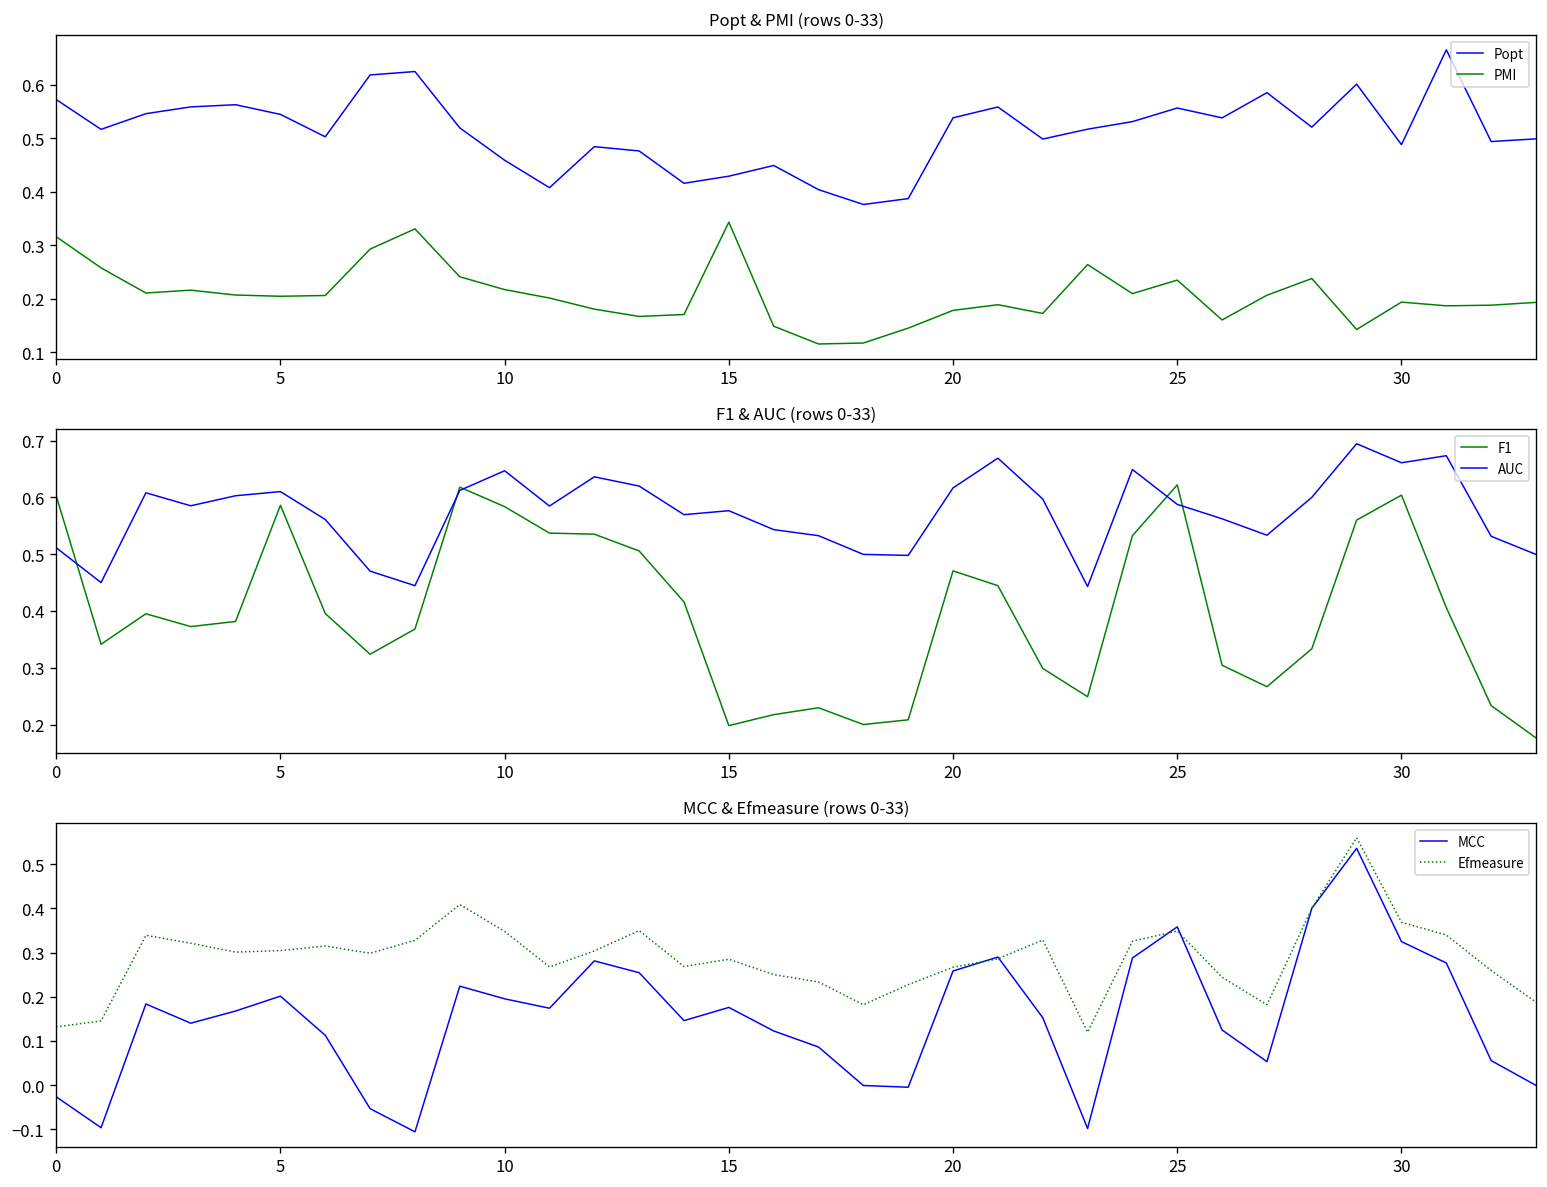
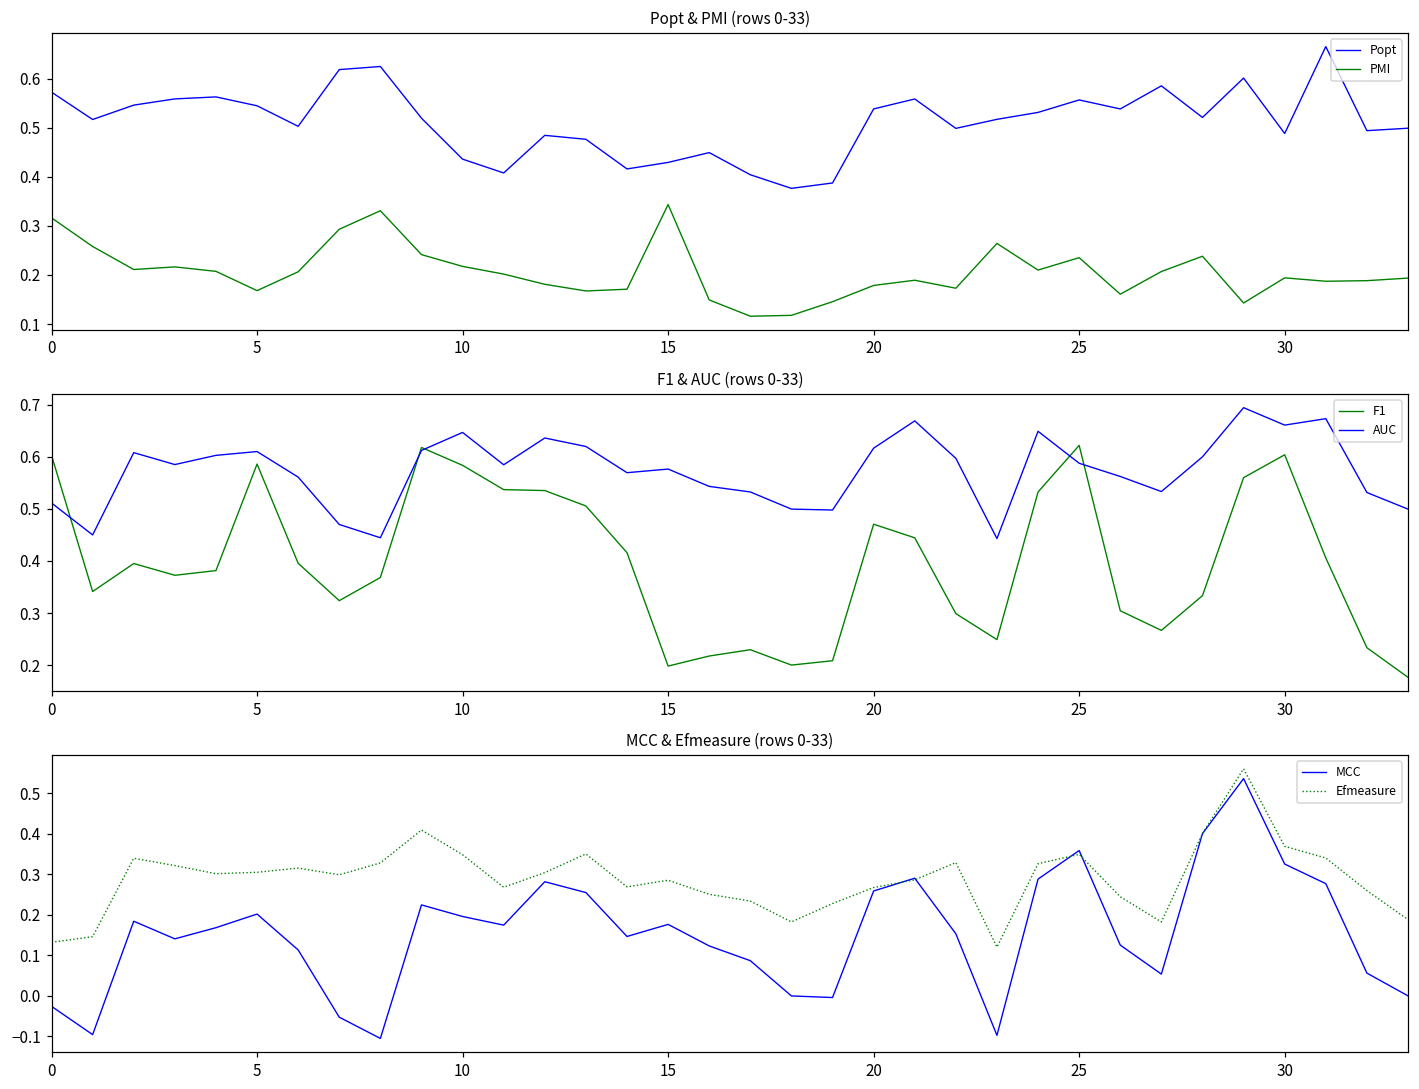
  {
    "Popt & PMI (rows 0-33)": {
      "Popt": {
        "0": 0.57,
        "5": 0.54,
-       "10": 0.46,
+       "10": 0.44,
        "15": 0.43,
        "20": 0.54,
        "25": 0.56,
        "30": 0.49
      },
      "PMI": {
        "0": 0.32,
-       "5": 0.20,
+       "5": 0.17,
        "10": 0.22,
        "15": 0.34,
        "20": 0.18,
        "25": 0.24,
        "30": 0.19
      }
    },
    "F1 & AUC (rows 0-33)": {
      "F1": {
        "0": 0.60,
        "5": 0.59,
        "10": 0.58,
        "15": 0.20,
        "20": 0.47,
        "25": 0.62,
        "30": 0.60
      },
      "AUC": {
        "0": 0.51,
        "5": 0.61,
        "10": 0.65,
        "15": 0.58,
        "20": 0.62,
        "25": 0.59,
        "30": 0.66
      }
    },
    "MCC & Efmeasure (rows 0-33)": {
      "MCC": {
        "0": -0.03,
        "5": 0.20,
        "10": 0.20,
        "15": 0.18,
        "20": 0.26,
        "25": 0.36,
        "30": 0.32
      },
      "Efmeasure": {
        "0": 0.13,
        "5": 0.30,
        "10": 0.35,
        "15": 0.28,
        "20": 0.27,
        "25": 0.35,
        "30": 0.37
      }
    }
  }
